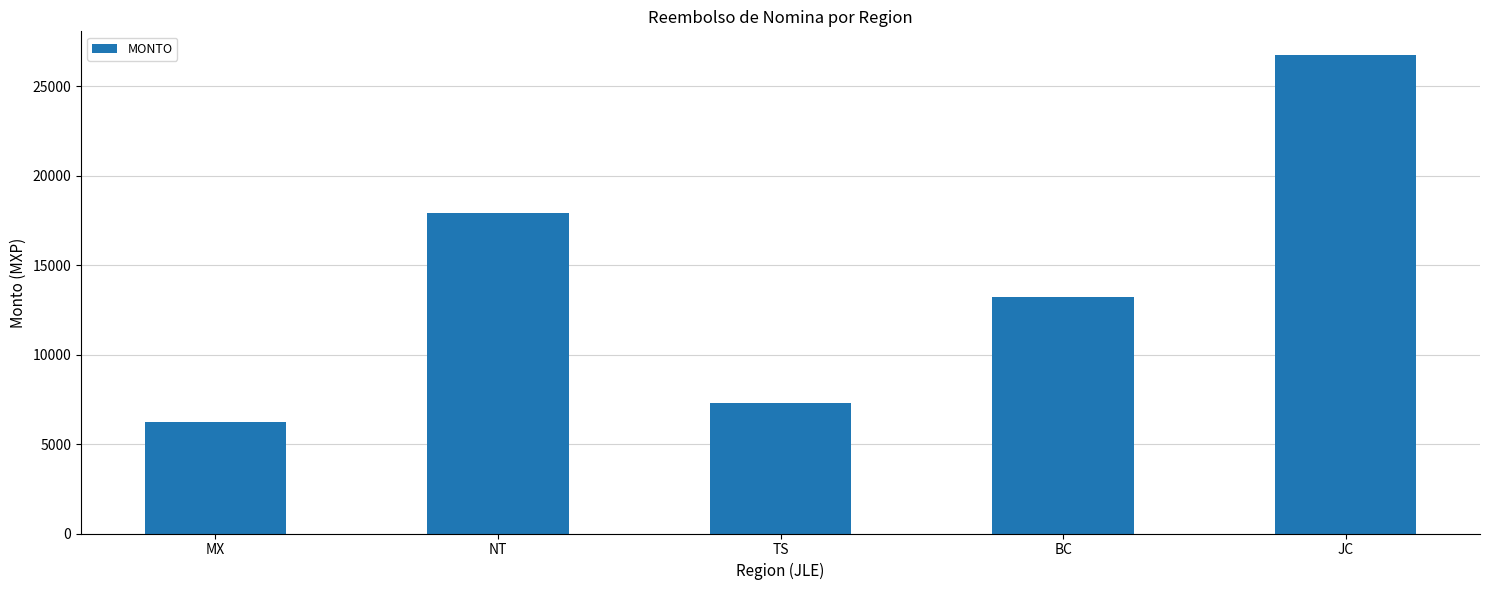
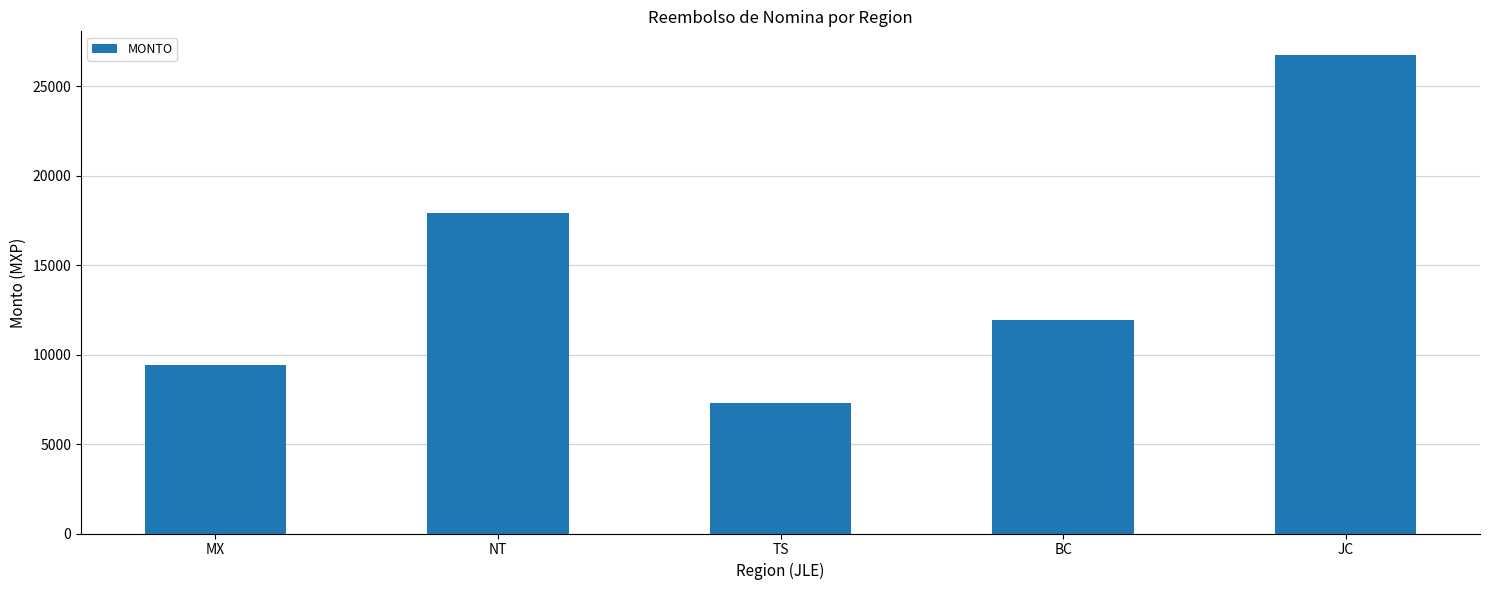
  {
-   "MX": 6200,
+   "MX": 9400,
    "NT": 17900,
    "TS": 7300,
-   "BC": 13200,
+   "BC": 11900,
    "JC": 26700
  }
